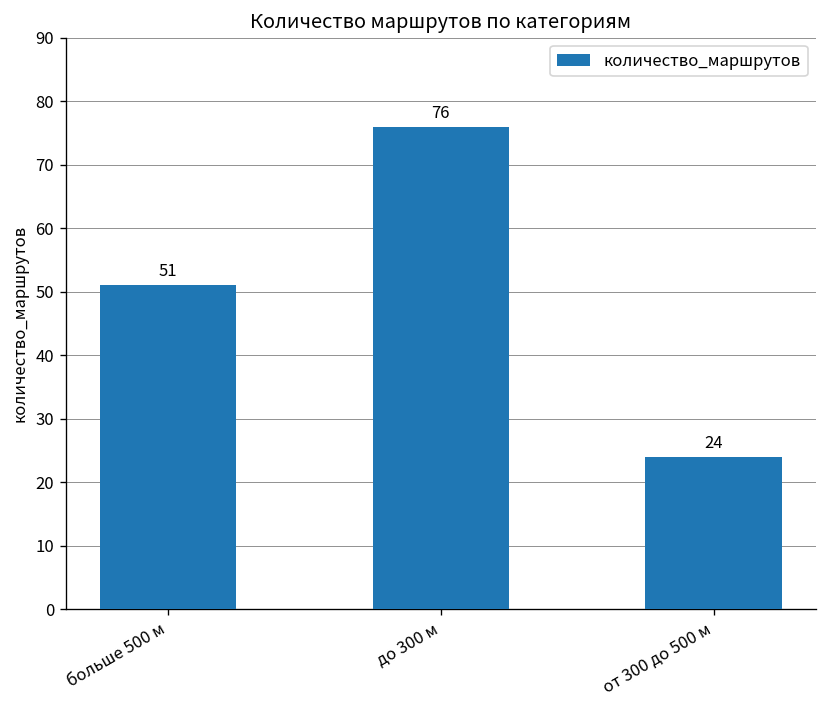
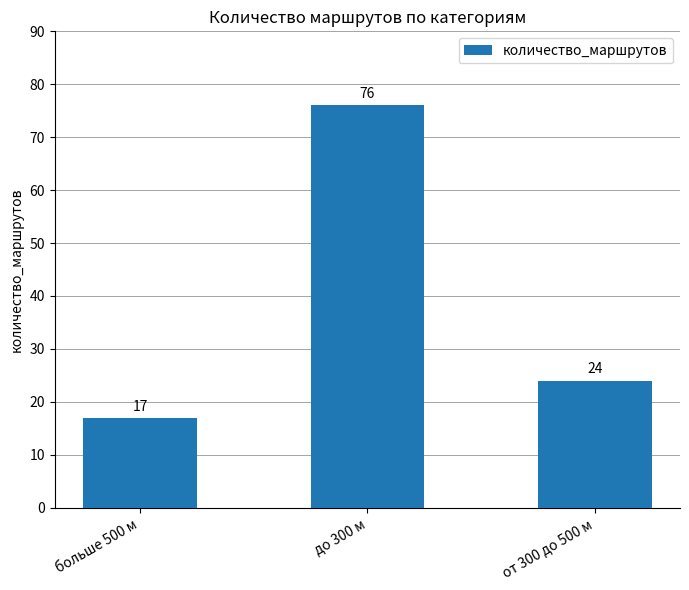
  {
-   "больше 500 м": 51,
+   "больше 500 м": 17,
    "до 300 м": 76,
    "от 300 до 500 м": 24
  }
